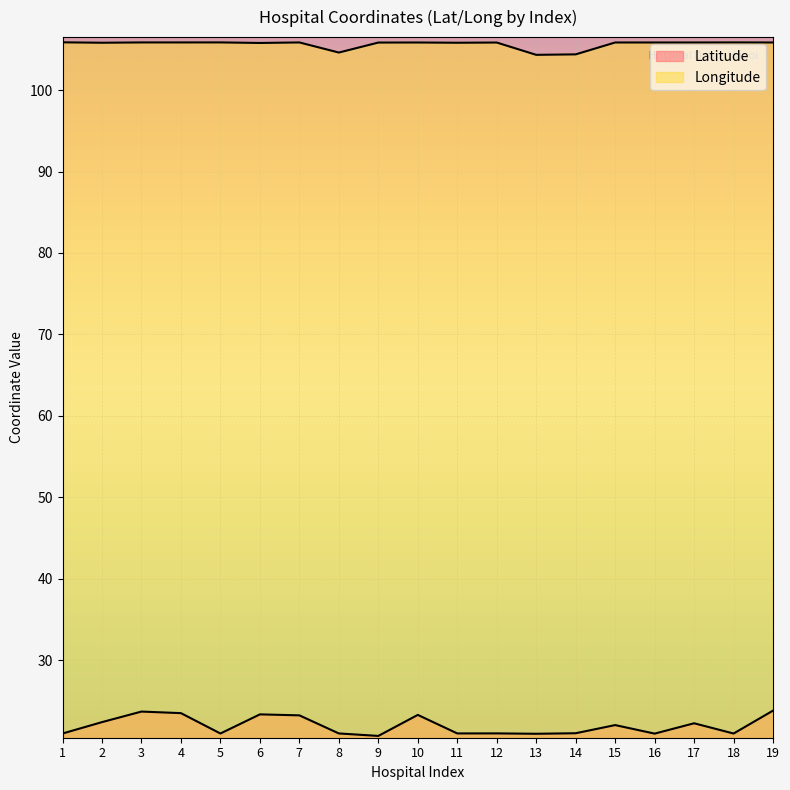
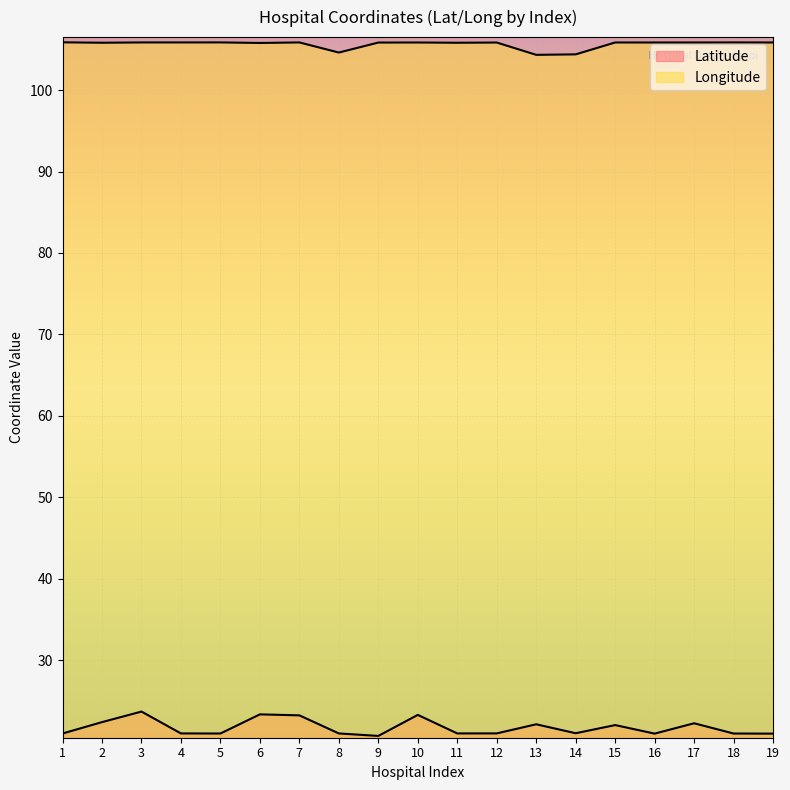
  {
    "Latitude": {
      "1": 21,
      "2": 22,
      "3": 24,
-     "4": 24,
+     "4": 21,
      "5": 21,
      "6": 23,
      "7": 23,
      "8": 21,
      "9": 21,
      "10": 23,
      "11": 21,
      "12": 21,
-     "13": 21,
+     "13": 22,
      "14": 21,
      "15": 22,
      "16": 21,
      "17": 22,
      "18": 21,
-     "19": 24
+     "19": 21
    },
    "Longitude": {
      "1": 106,
      "2": 106,
      "3": 106,
      "4": 106,
      "5": 106,
      "6": 106,
      "7": 106,
      "8": 105,
      "9": 106,
      "10": 106,
      "11": 106,
      "12": 106,
      "13": 104,
      "14": 104,
      "15": 106,
      "16": 106,
      "17": 106,
      "18": 106,
      "19": 106
    }
  }
